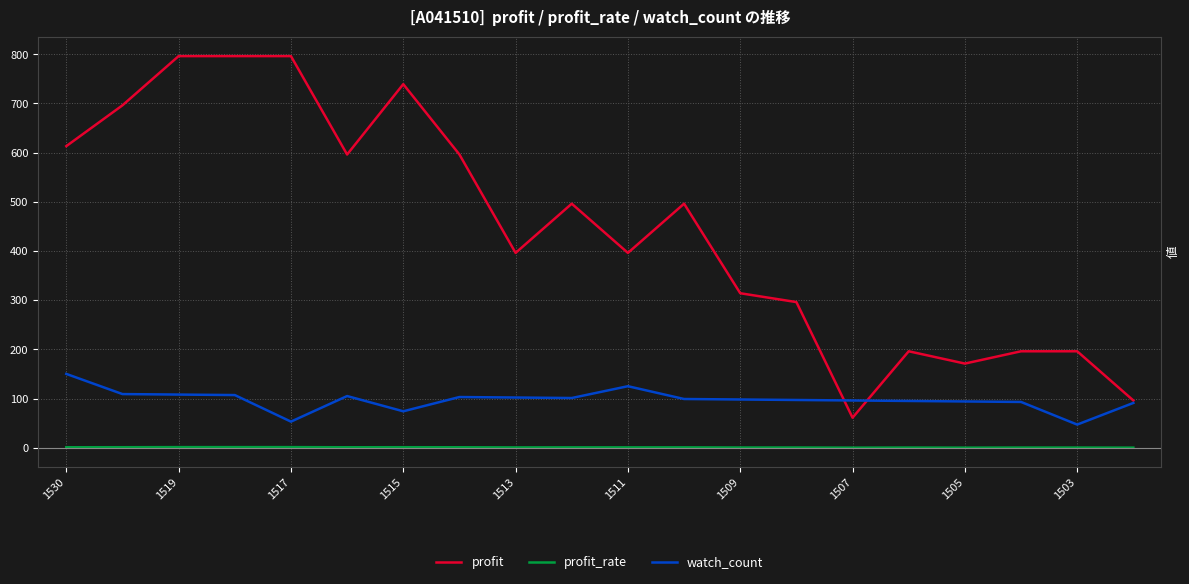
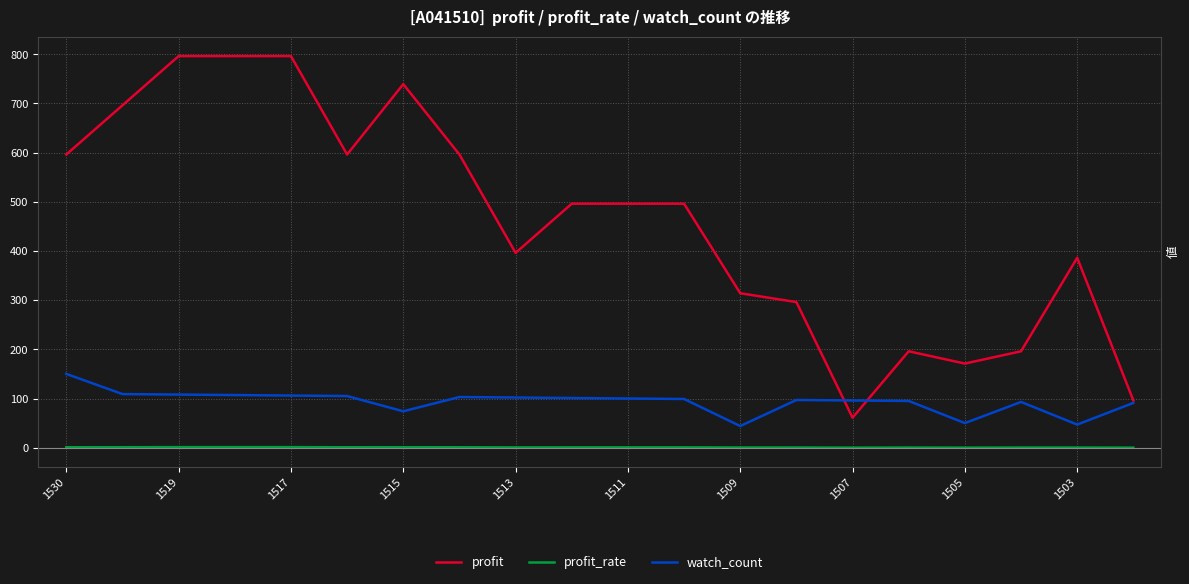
  {
    "profit": {
-     "1530": 610,
+     "1530": 600,
      "1519": 800,
      "1517": 800,
      "1515": 740,
      "1513": 400,
-     "1511": 400,
+     "1511": 500,
      "1509": 310,
      "1507": 60,
      "1505": 170,
-     "1503": 200
+     "1503": 390
    },
    "profit_rate": {
      "1530": 0,
      "1519": 0,
      "1517": 0,
      "1515": 0,
      "1513": 0,
      "1511": 0,
      "1509": 0,
      "1507": 0,
      "1505": 0,
      "1503": 0
    },
    "watch_count": {
      "1530": 150,
      "1519": 110,
-     "1517": 50,
+     "1517": 110,
      "1515": 70,
      "1513": 100,
-     "1511": 130,
-     "1509": 100,
+     "1511": 100,
+     "1509": 40,
      "1507": 100,
-     "1505": 90,
+     "1505": 50,
      "1503": 50
    }
  }
